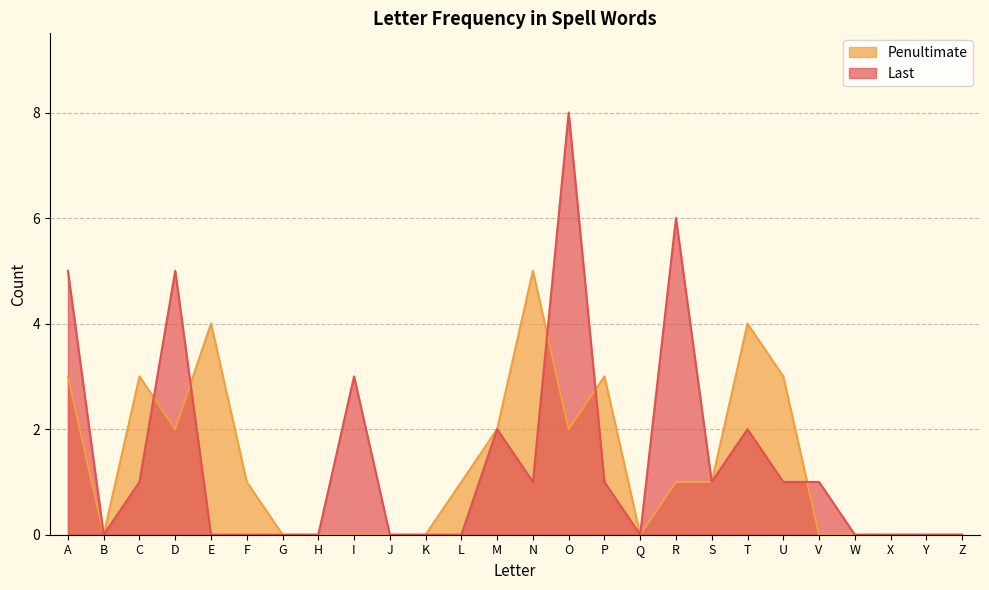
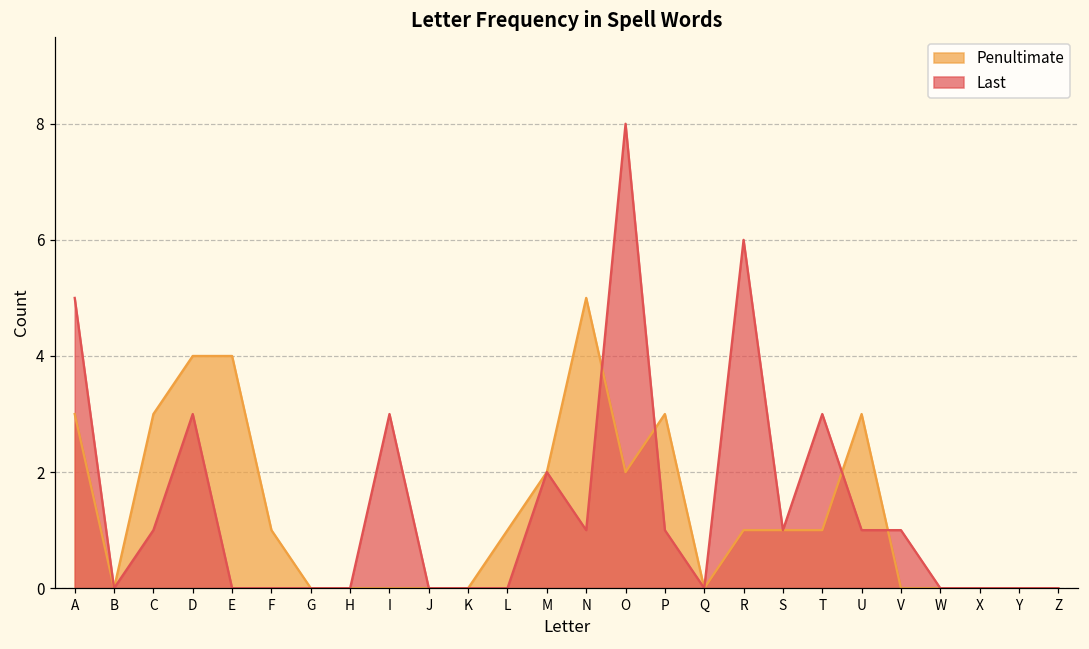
  {
    "Penultimate": {
      "A": 3,
      "C": 3,
-     "D": 2,
+     "D": 4,
      "E": 4,
      "F": 1,
      "I": 0,
      "L": 1,
      "N": 5,
      "O": 2,
      "P": 3,
      "R": 1,
-     "T": 4,
+     "T": 1,
      "U": 3,
      "V": 0
    },
    "Last": {
      "A": 5,
      "C": 1,
-     "D": 5,
+     "D": 3,
      "E": 0,
      "F": 0,
      "I": 3,
      "L": 0,
      "N": 1,
      "O": 8,
      "P": 1,
      "R": 6,
-     "T": 2,
+     "T": 3,
      "U": 1,
      "V": 1
    }
  }
